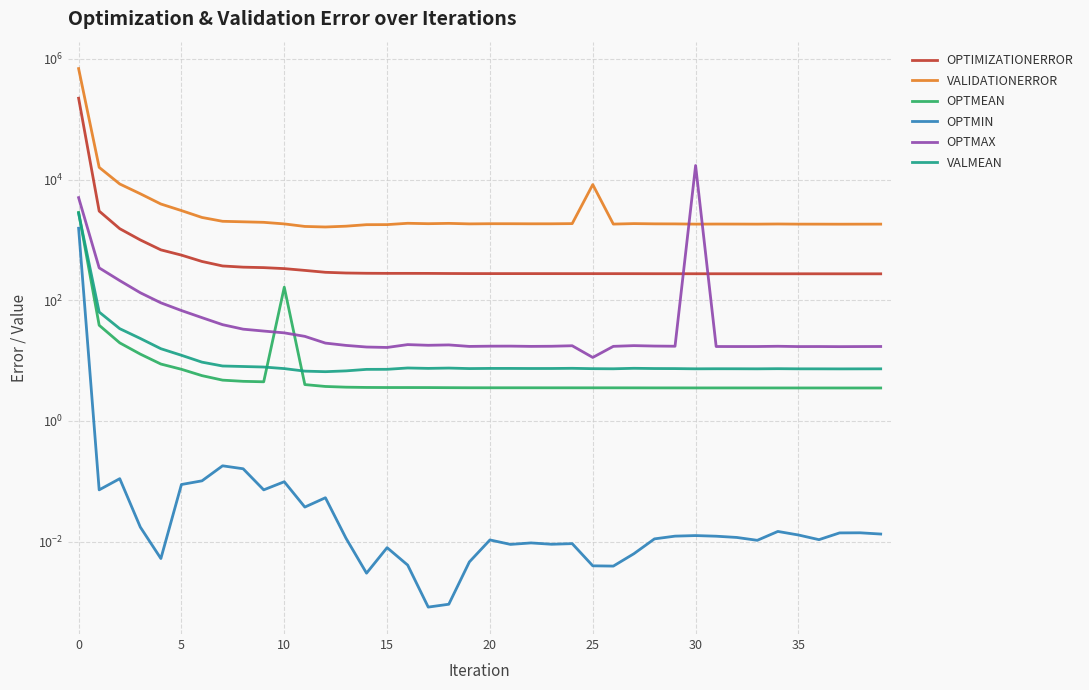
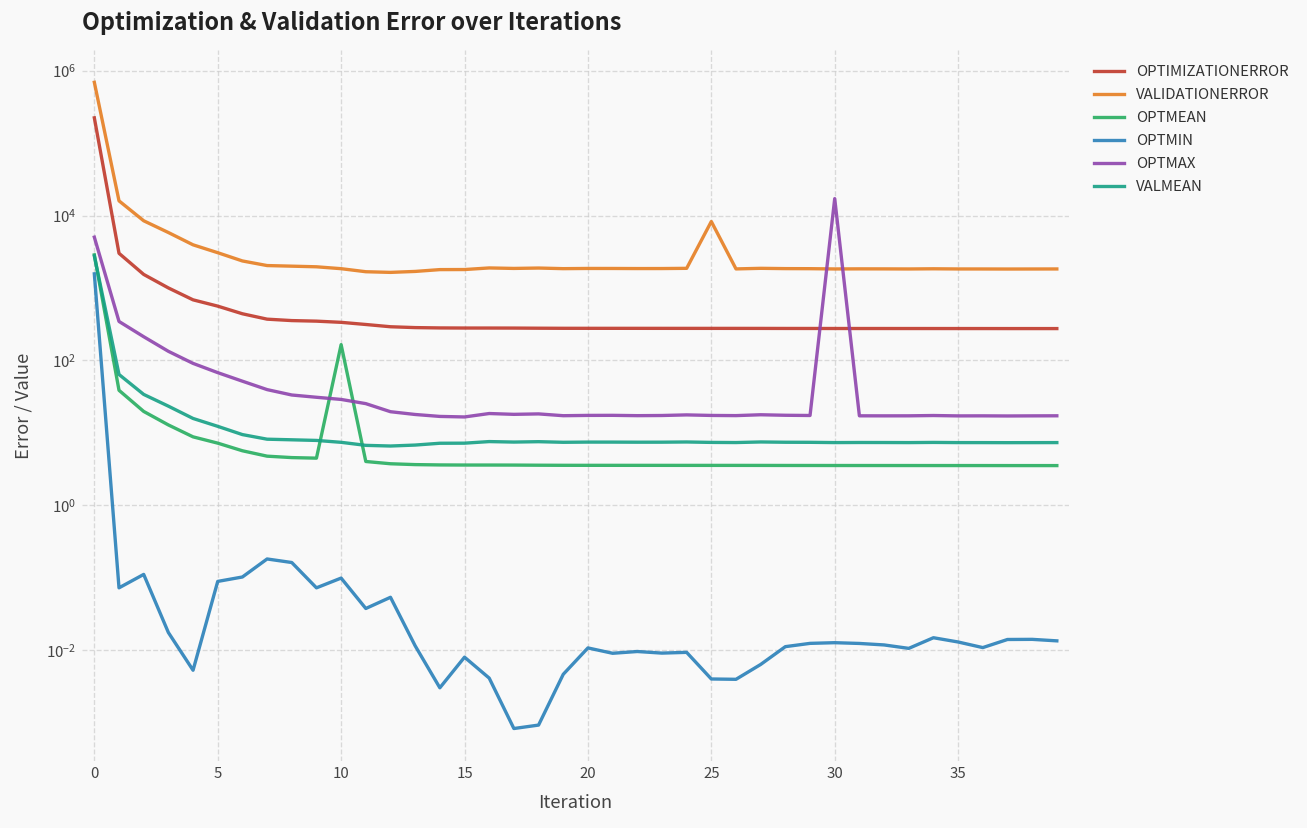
  {
    "OPTIMIZATIONERROR": {
      "0": 220000,
      "5": 600,
      "10": 300,
      "15": 300,
      "20": 300,
      "25": 300,
      "30": 300,
      "35": 300
    },
    "VALIDATIONERROR": {
      "0": 700000,
      "5": 3000,
      "10": 1800,
      "15": 1800,
      "20": 1900,
      "25": 8000,
      "30": 1800,
      "35": 1800
    },
    "OPTMIN": {
      "0": 1600,
      "5": 0.09,
      "10": 0.10,
      "15": 0.008,
      "20": 0.011,
      "25": 0.004,
      "30": 0.013,
      "35": 0.013
    },
    "OPTMAX": {
      "0": 5000,
      "5": 70,
      "10": 30,
      "15": 17,
      "20": 17,
-     "25": 11,
+     "25": 17,
      "30": 17000,
      "35": 17
    }
  }
